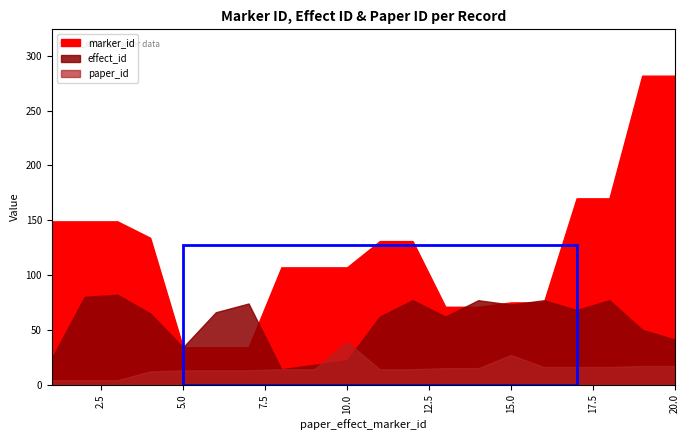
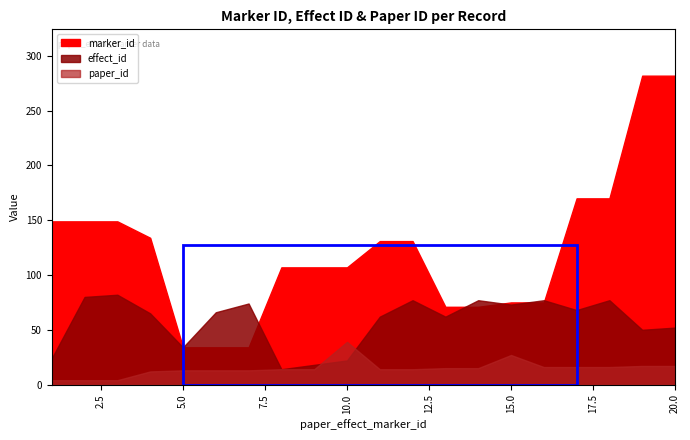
  {
    "marker_id": {
      "10.0": 107,
      "20.0": 282
    },
    "effect_id": {
      "10.0": 22,
-     "20.0": 41
+     "20.0": 52
    },
    "paper_id": {
      "5.0": 13,
      "10.0": 39,
      "15.0": 27,
      "20.0": 17
    }
  }
